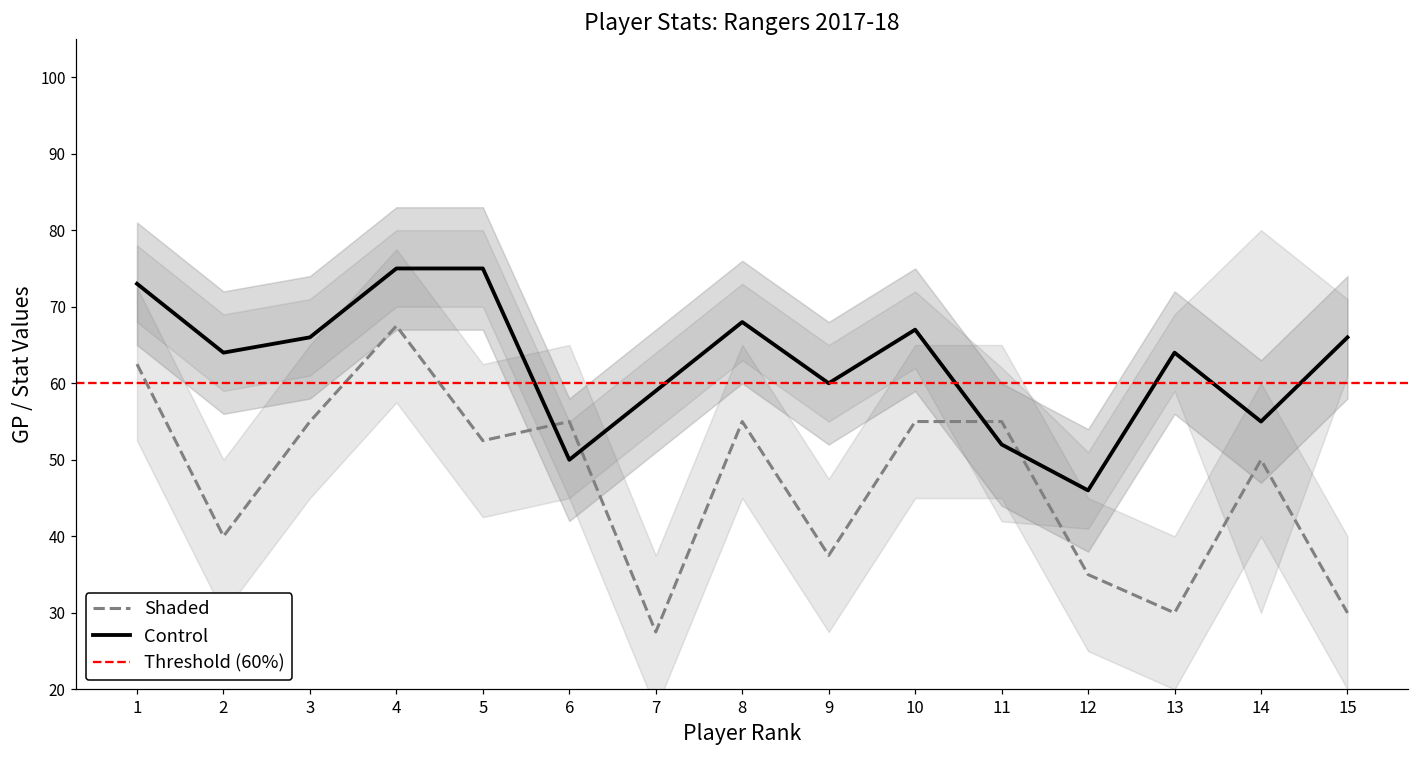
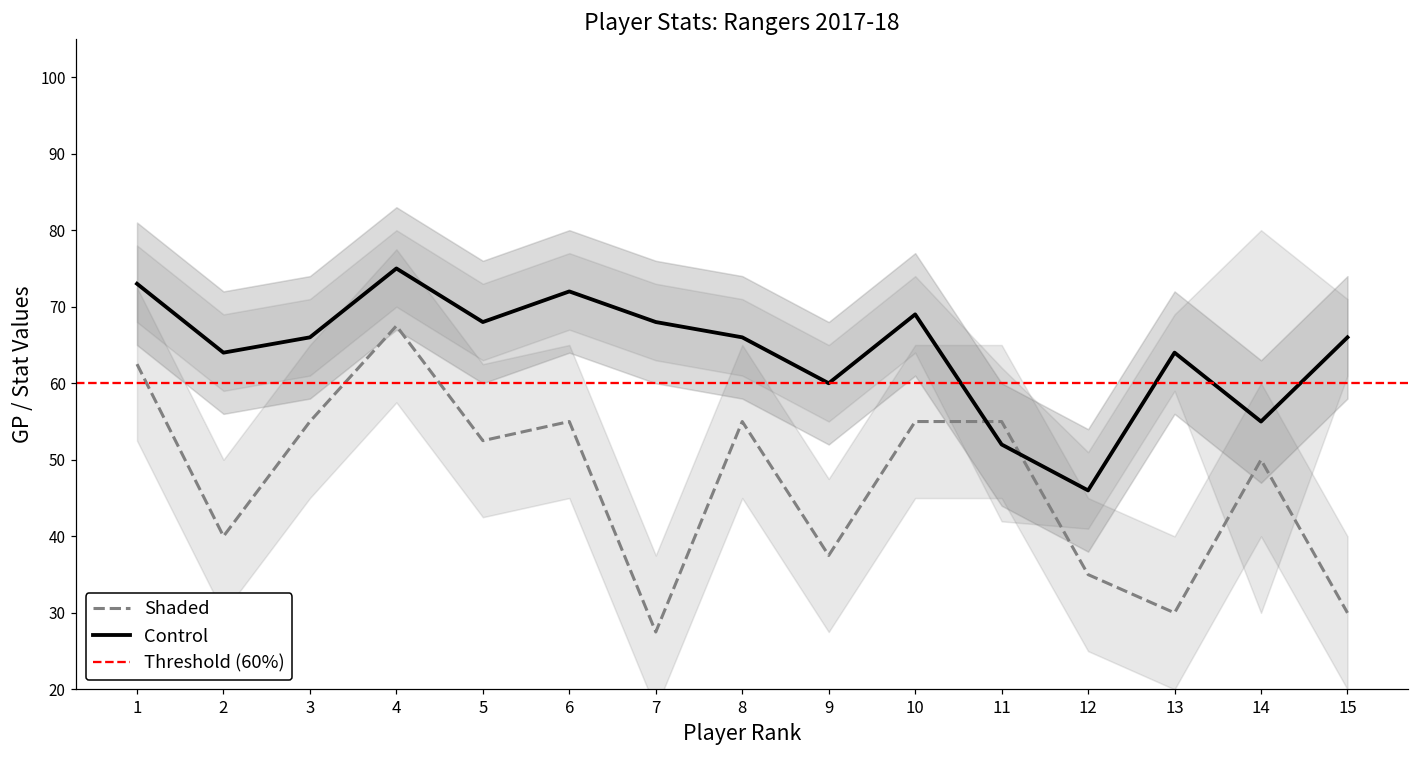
  {
    "Control": {
      "1": 73,
      "2": 64,
      "3": 66,
      "4": 75,
-     "5": 75,
-     "6": 50,
-     "7": 59,
-     "8": 68,
+     "5": 68,
+     "6": 72,
+     "7": 68,
+     "8": 66,
      "9": 60,
-     "10": 67,
+     "10": 69,
      "11": 52,
      "12": 46,
      "13": 64,
      "14": 55,
      "15": 66
    }
  }
